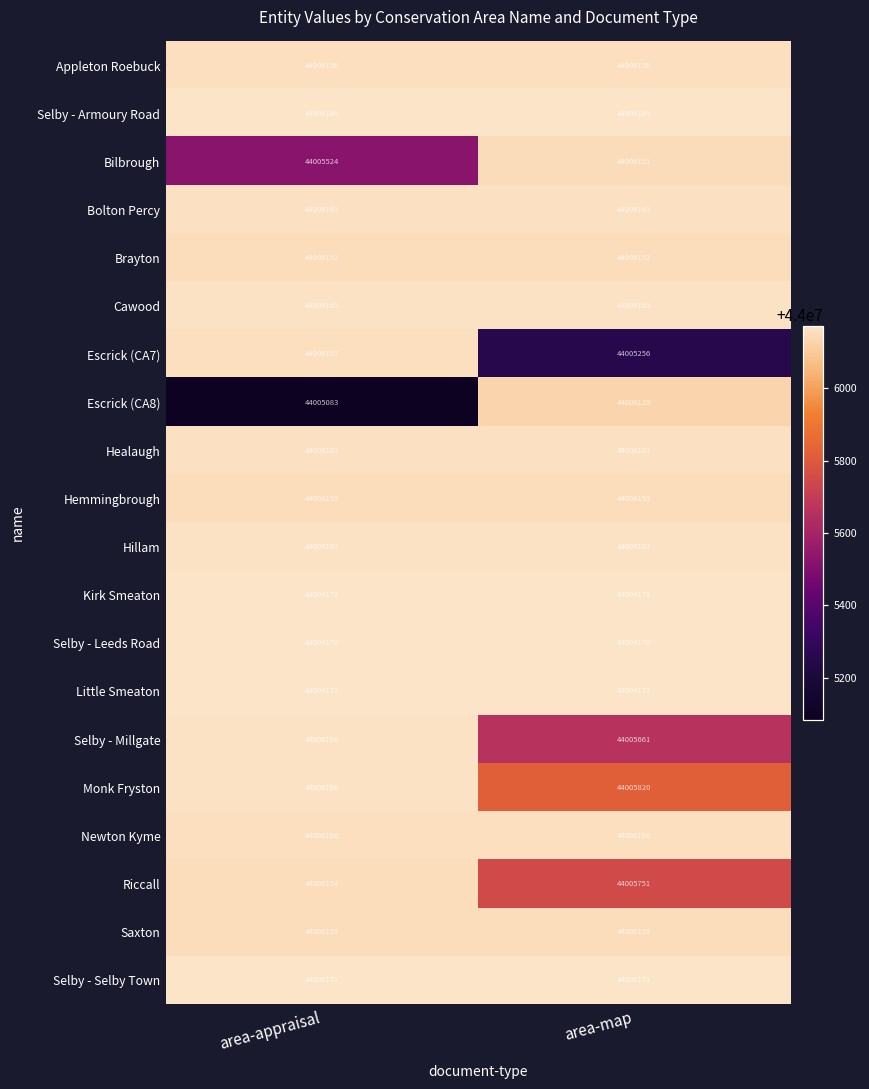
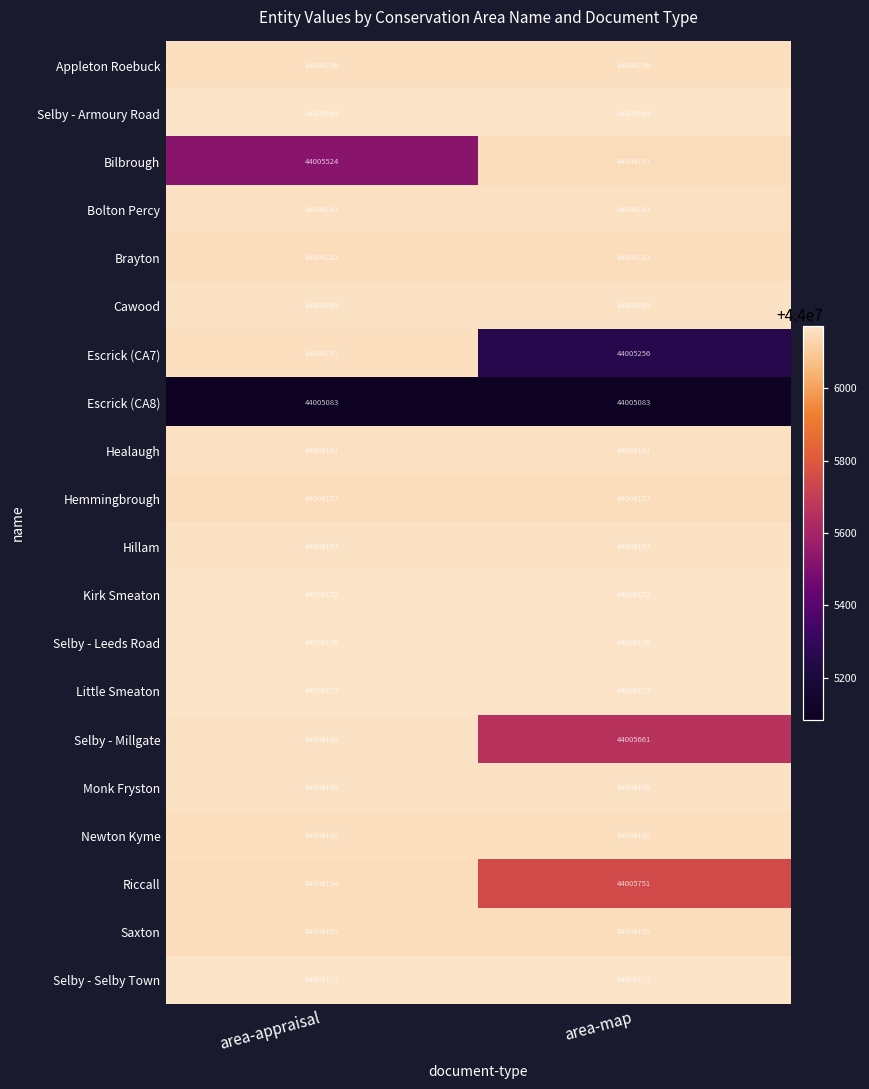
  {
    "Appleton Roebuck": {
      "area-appraisal": 44006156,
      "area-map": 44006156
    },
    "Bilbrough": {
      "area-appraisal": 44005524,
      "area-map": 44006151
    },
    "Bolton Percy": {
      "area-appraisal": 44006163,
      "area-map": 44006163
    },
    "Brayton": {
      "area-appraisal": 44006152,
      "area-map": 44006152
    },
    "Cawood": {
      "area-appraisal": 44006165,
      "area-map": 44006165
    },
    "Escrick (CA7)": {
      "area-appraisal": 44006157,
      "area-map": 44005256
    },
    "Escrick (CA8)": {
      "area-appraisal": 44005083,
-     "area-map": 44006129
+     "area-map": 44005083
    },
    "Healaugh": {
      "area-appraisal": 44006161,
      "area-map": 44006161
    },
    "Hemmingbrough": {
      "area-appraisal": 44006153,
      "area-map": 44006153
    },
    "Hillam": {
      "area-appraisal": 44006167,
      "area-map": 44006167
    },
    "Selby - Millgate": {
      "area-appraisal": 44006168,
      "area-map": 44005661
    },
    "Monk Fryston": {
      "area-appraisal": 44006166,
-     "area-map": 44005820
+     "area-map": 44006166
    },
    "Newton Kyme": {
      "area-appraisal": 44006160,
      "area-map": 44006160
    },
    "Riccall": {
      "area-appraisal": 44006154,
      "area-map": 44005751
    },
    "Saxton": {
      "area-appraisal": 44006155,
      "area-map": 44006155
    }
  }
